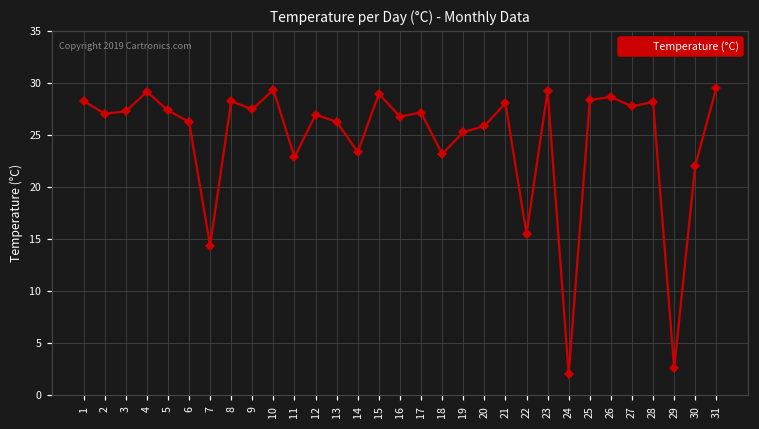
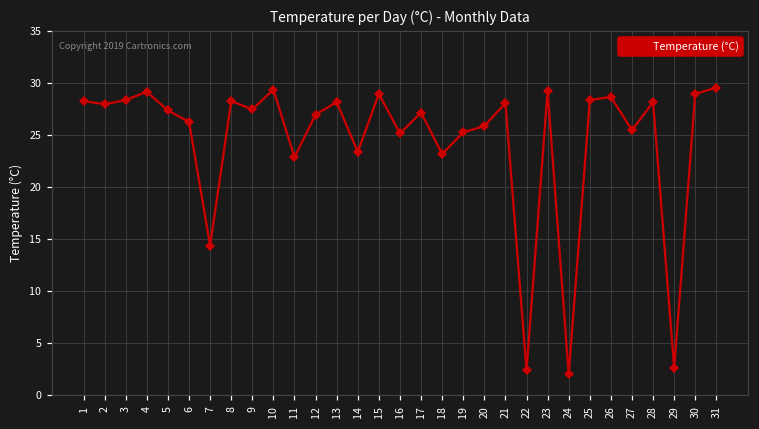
  {
    "1": 28,
-   "2": 27,
-   "3": 27,
+   "2": 28,
+   "3": 28,
    "4": 29,
    "5": 27,
    "6": 26,
    "7": 14,
    "8": 28,
    "9": 28,
    "10": 29,
    "11": 23,
    "12": 27,
-   "13": 26,
+   "13": 28,
    "14": 23,
    "15": 29,
-   "16": 27,
+   "16": 25,
    "17": 27,
    "18": 23,
    "19": 25,
    "20": 26,
    "21": 28,
-   "22": 16,
+   "22": 2,
    "23": 29,
    "24": 2,
    "25": 28,
    "26": 29,
-   "27": 28,
+   "27": 26,
    "28": 28,
    "29": 3,
-   "30": 22,
+   "30": 29,
    "31": 30
  }
